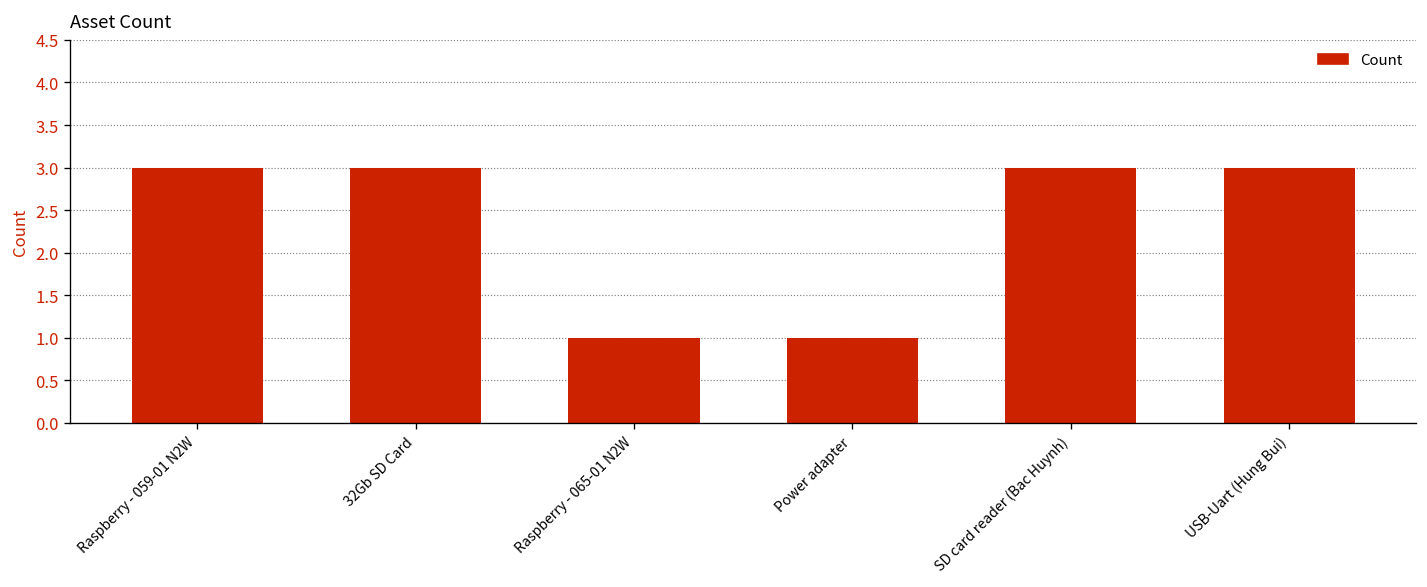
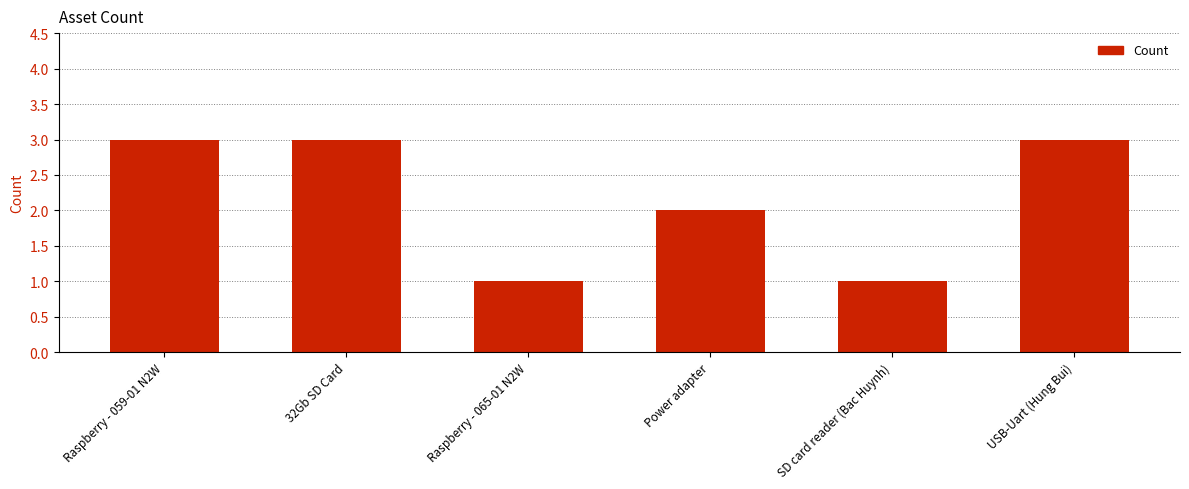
  {
    "Raspberry - 059-01 N2W": 3,
    "32Gb SD Card": 3,
    "Raspberry - 065-01 N2W": 1,
-   "Power adapter": 1,
-   "SD card reader (Bac Huynh)": 3,
+   "Power adapter": 2,
+   "SD card reader (Bac Huynh)": 1,
    "USB-Uart (Hung Bui)": 3
  }
